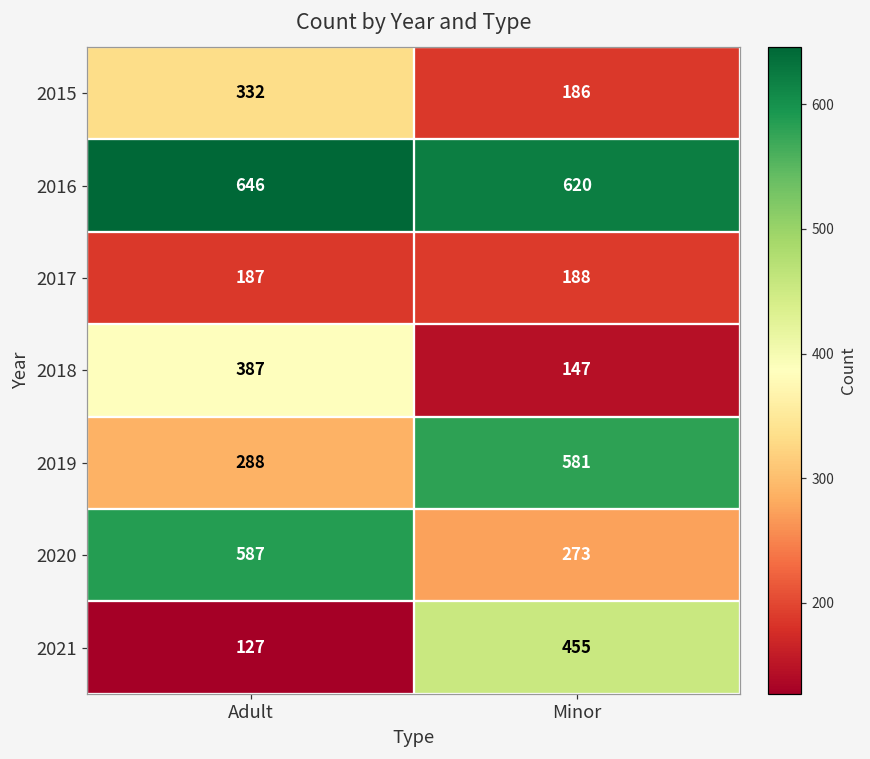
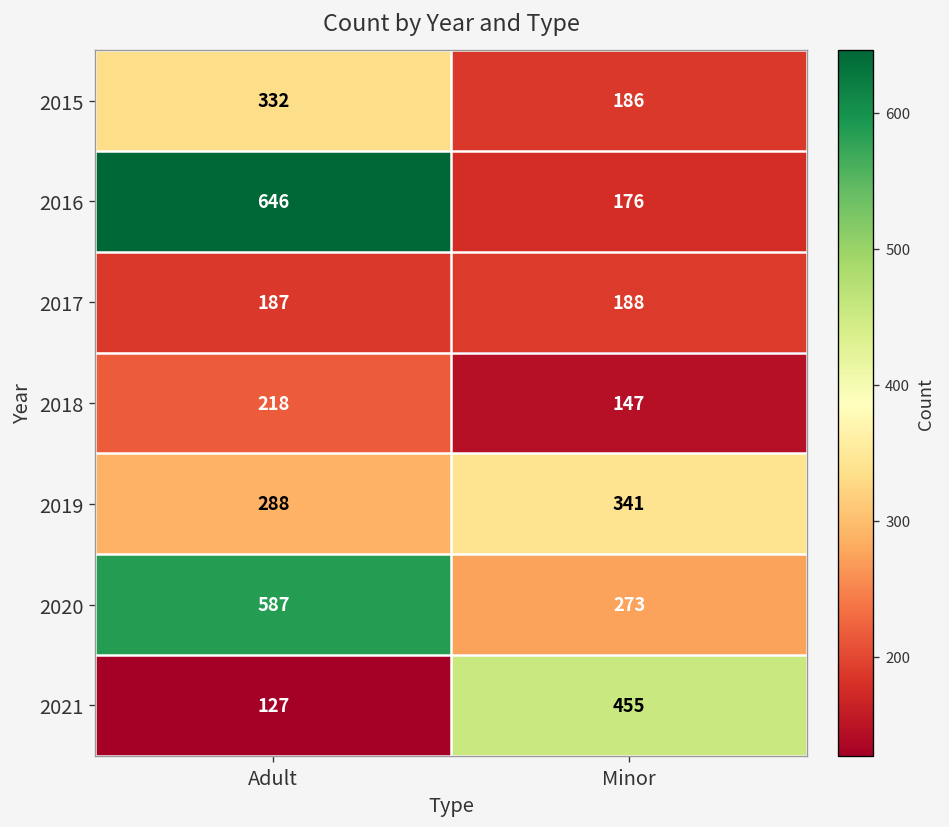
  {
    "2015": {
      "Adult": 332,
      "Minor": 186
    },
    "2016": {
      "Adult": 646,
-     "Minor": 620
+     "Minor": 176
    },
    "2017": {
      "Adult": 187,
      "Minor": 188
    },
    "2018": {
-     "Adult": 387,
+     "Adult": 218,
      "Minor": 147
    },
    "2019": {
      "Adult": 288,
-     "Minor": 581
+     "Minor": 341
    },
    "2020": {
      "Adult": 587,
      "Minor": 273
    },
    "2021": {
      "Adult": 127,
      "Minor": 455
    }
  }
